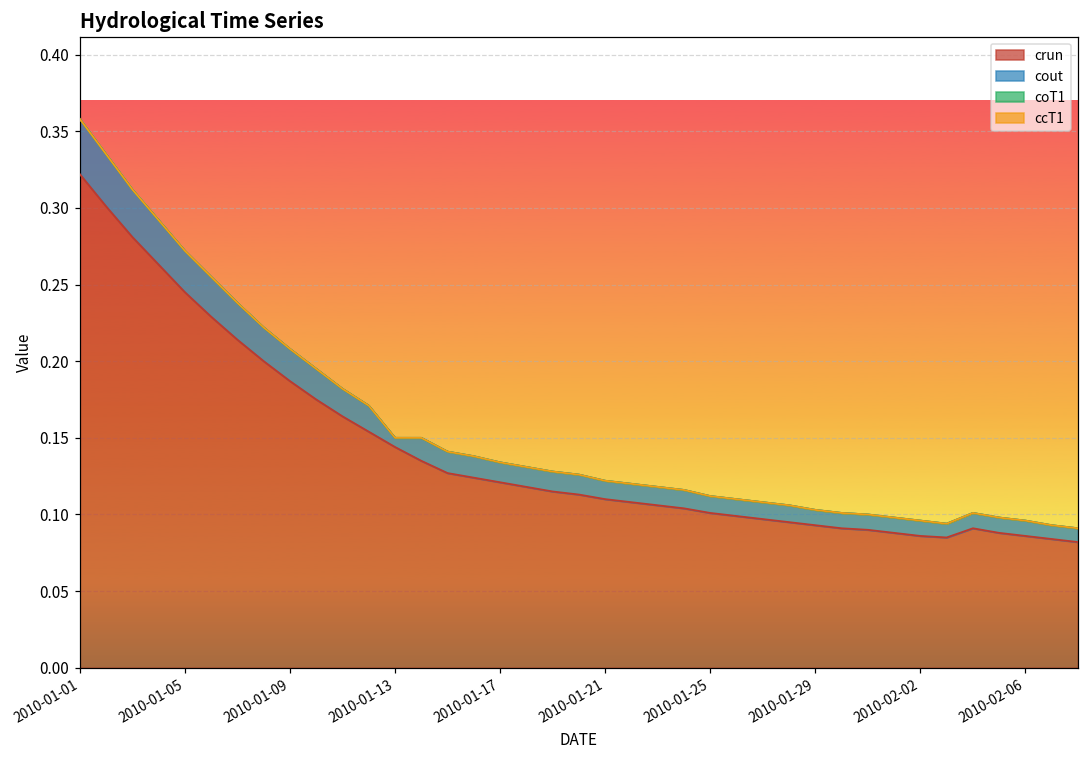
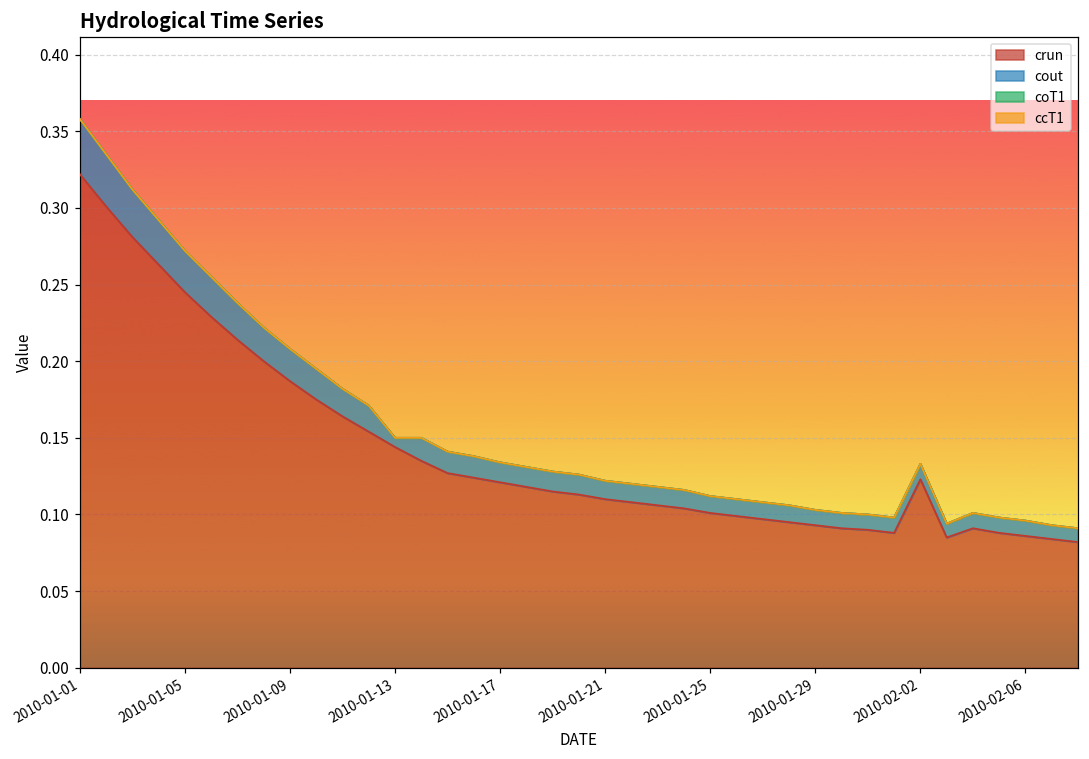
  {
    "crun": {
      "2010-01-01": 0.322,
      "2010-01-05": 0.245,
      "2010-01-09": 0.187,
      "2010-01-13": 0.144,
      "2010-01-17": 0.121,
      "2010-01-21": 0.110,
      "2010-01-25": 0.101,
      "2010-01-29": 0.093,
-     "2010-02-02": 0.086,
+     "2010-02-02": 0.123,
      "2010-02-06": 0.086
    }
  }
